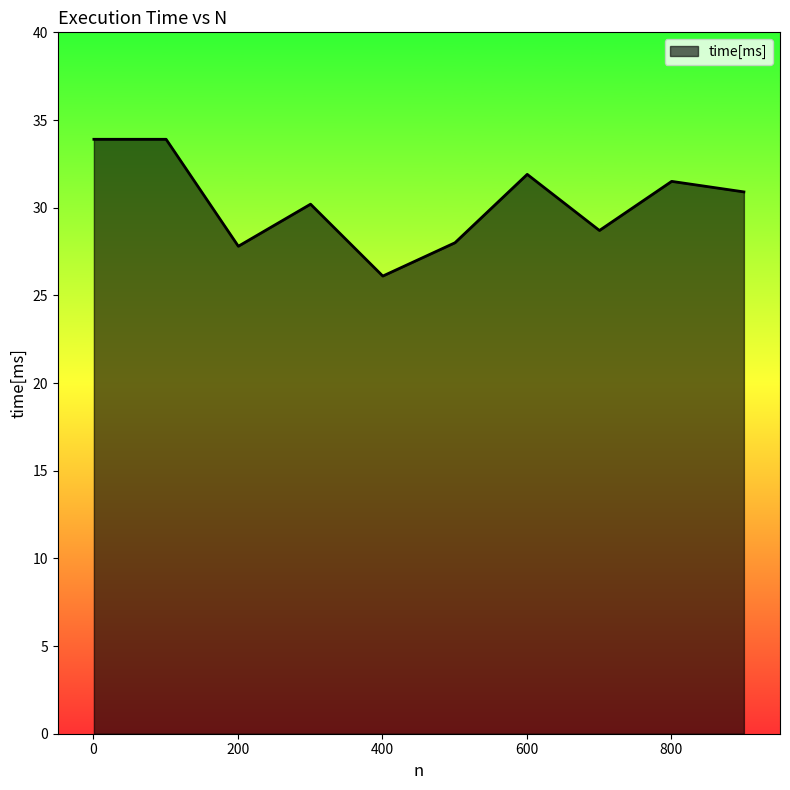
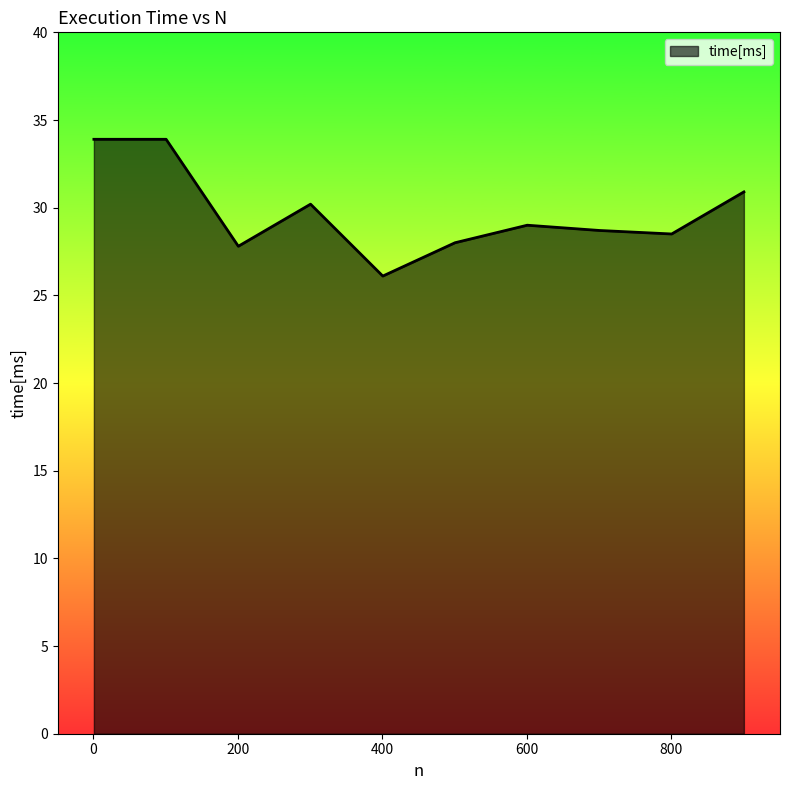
  {
    "0": 33.9,
    "200": 27.8,
    "400": 26.1,
-   "600": 31.9,
-   "800": 31.5
+   "600": 29.0,
+   "800": 28.5
  }
